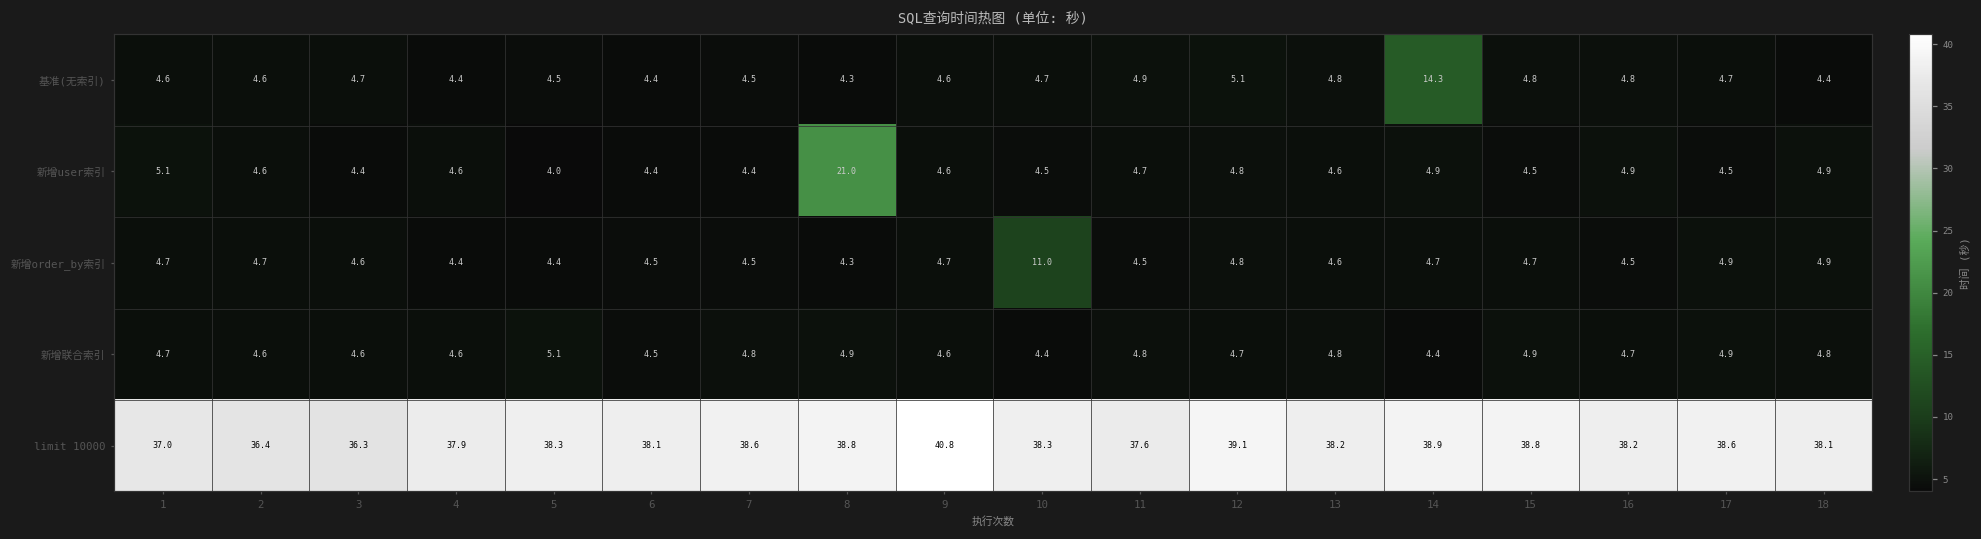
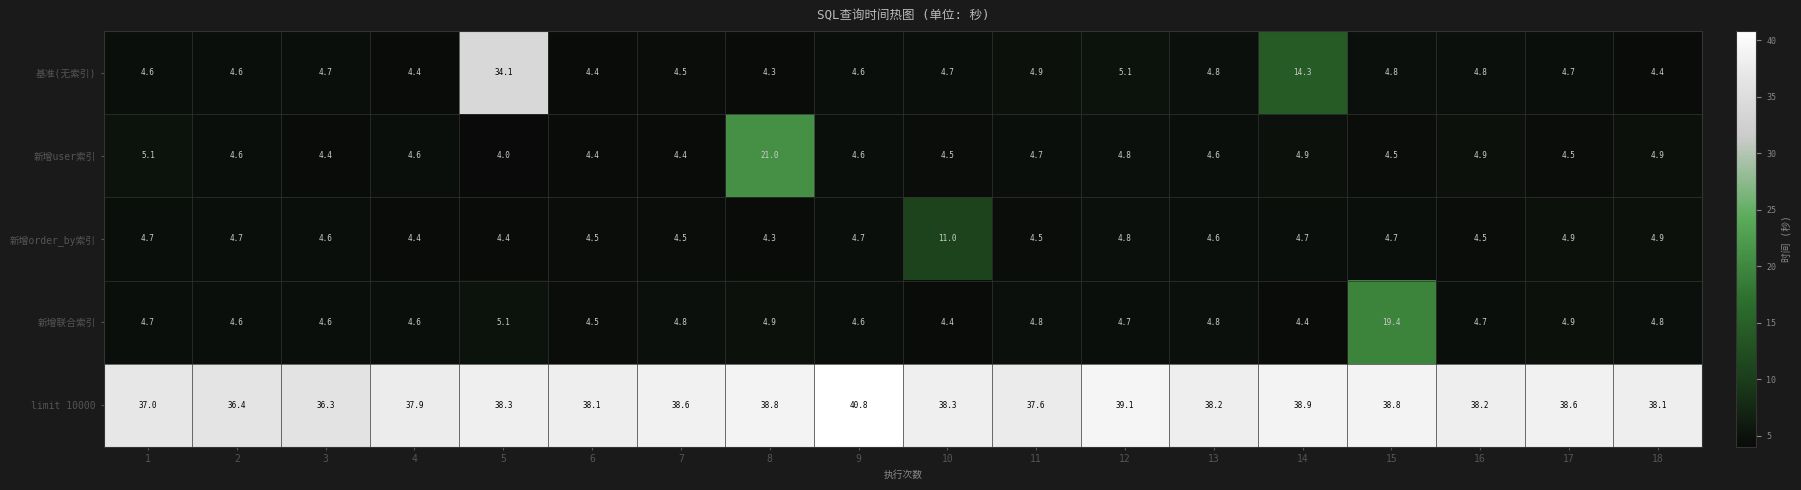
  {
    "基准(无索引)": {
      "1": 4.6,
      "2": 4.6,
      "3": 4.7,
      "4": 4.4,
-     "5": 4.5,
+     "5": 34.1,
      "6": 4.4,
      "7": 4.5,
      "8": 4.3,
      "9": 4.6,
      "10": 4.7,
      "11": 4.9,
      "12": 5.1,
      "13": 4.8,
      "14": 14.3,
      "15": 4.8,
      "16": 4.8,
      "17": 4.7,
      "18": 4.4
    },
    "新增user索引": {
      "1": 5.1,
      "2": 4.6,
      "3": 4.4,
      "4": 4.6,
      "5": 4.0,
      "6": 4.4,
      "7": 4.4,
      "8": 21.0,
      "9": 4.6,
      "10": 4.5,
      "11": 4.7,
      "12": 4.8,
      "13": 4.6,
      "14": 4.9,
      "15": 4.5,
      "16": 4.9,
      "17": 4.5,
      "18": 4.9
    },
    "新增order_by索引": {
      "1": 4.7,
      "2": 4.7,
      "3": 4.6,
      "4": 4.4,
      "5": 4.4,
      "6": 4.5,
      "7": 4.5,
      "8": 4.3,
      "9": 4.7,
      "10": 11.0,
      "11": 4.5,
      "12": 4.8,
      "13": 4.6,
      "14": 4.7,
      "15": 4.7,
      "16": 4.5,
      "17": 4.9,
      "18": 4.9
    },
    "新增联合索引": {
      "1": 4.7,
      "2": 4.6,
      "3": 4.6,
      "4": 4.6,
      "5": 5.1,
      "6": 4.5,
      "7": 4.8,
      "8": 4.9,
      "9": 4.6,
      "10": 4.4,
      "11": 4.8,
      "12": 4.7,
      "13": 4.8,
      "14": 4.4,
-     "15": 4.9,
+     "15": 19.4,
      "16": 4.7,
      "17": 4.9,
      "18": 4.8
    },
    "limit 10000": {
      "1": 37.0,
      "2": 36.4,
      "3": 36.3,
      "4": 37.9,
      "5": 38.3,
      "6": 38.1,
      "7": 38.6,
      "8": 38.8,
      "9": 40.8,
      "10": 38.3,
      "11": 37.6,
      "12": 39.1,
      "13": 38.2,
      "14": 38.9,
      "15": 38.8,
      "16": 38.2,
      "17": 38.6,
      "18": 38.1
    }
  }
